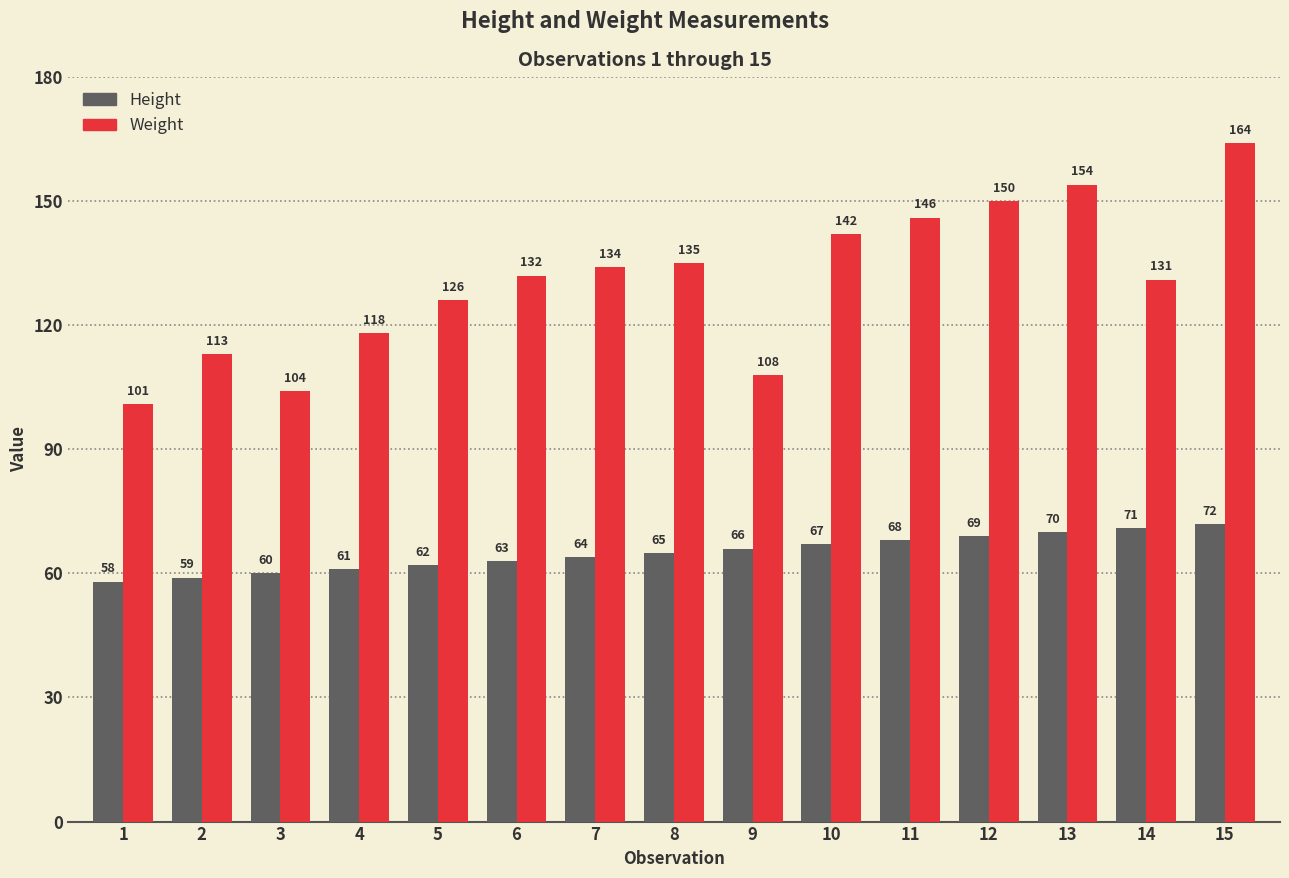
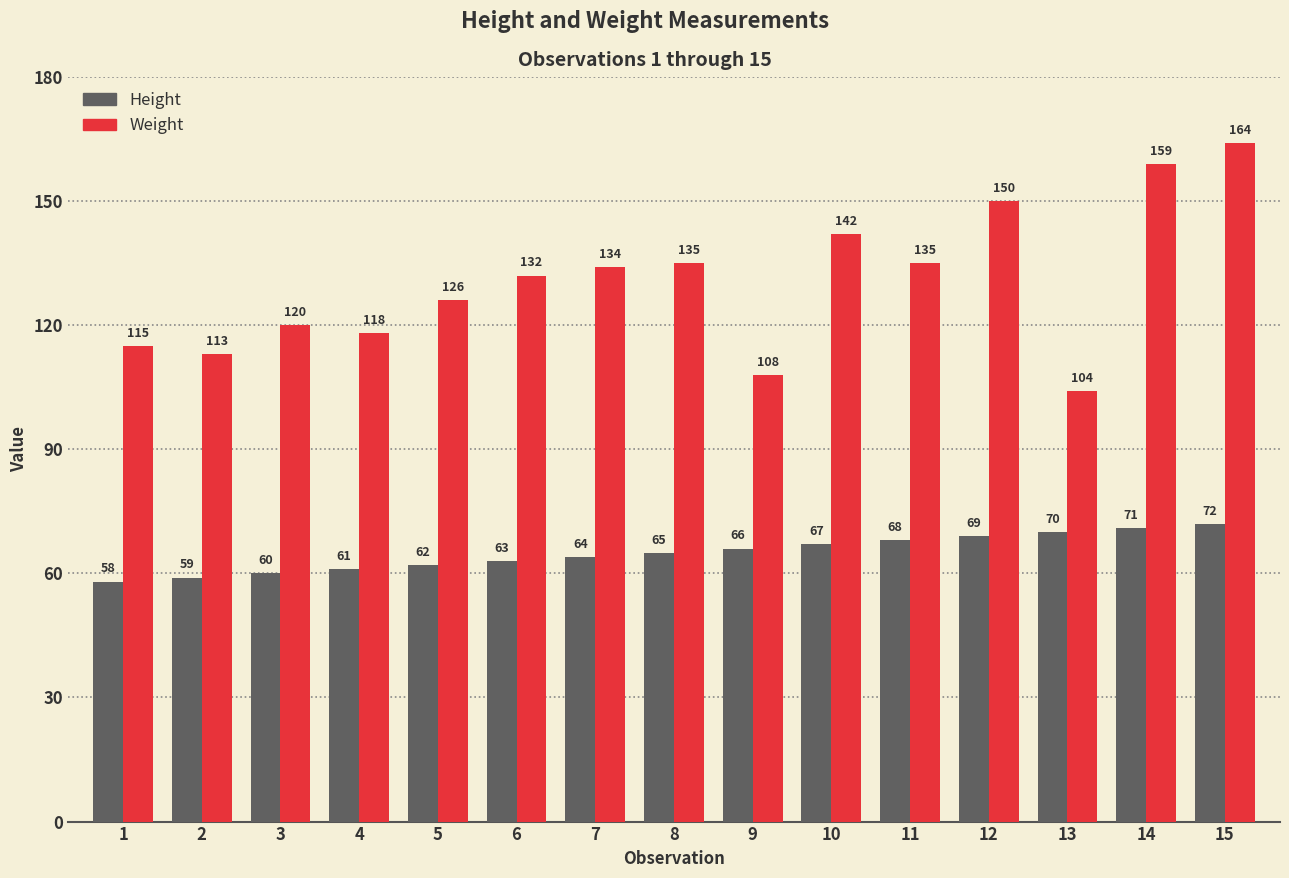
  {
    "Height": {
      "1": 58,
      "2": 59,
      "3": 60,
      "4": 61,
      "5": 62,
      "6": 63,
      "7": 64,
      "8": 65,
      "9": 66,
      "10": 67,
      "11": 68,
      "12": 69,
      "13": 70,
      "14": 71,
      "15": 72
    },
    "Weight": {
-     "1": 101,
+     "1": 115,
      "2": 113,
-     "3": 104,
+     "3": 120,
      "4": 118,
      "5": 126,
      "6": 132,
      "7": 134,
      "8": 135,
      "9": 108,
      "10": 142,
-     "11": 146,
+     "11": 135,
      "12": 150,
-     "13": 154,
-     "14": 131,
+     "13": 104,
+     "14": 159,
      "15": 164
    }
  }
